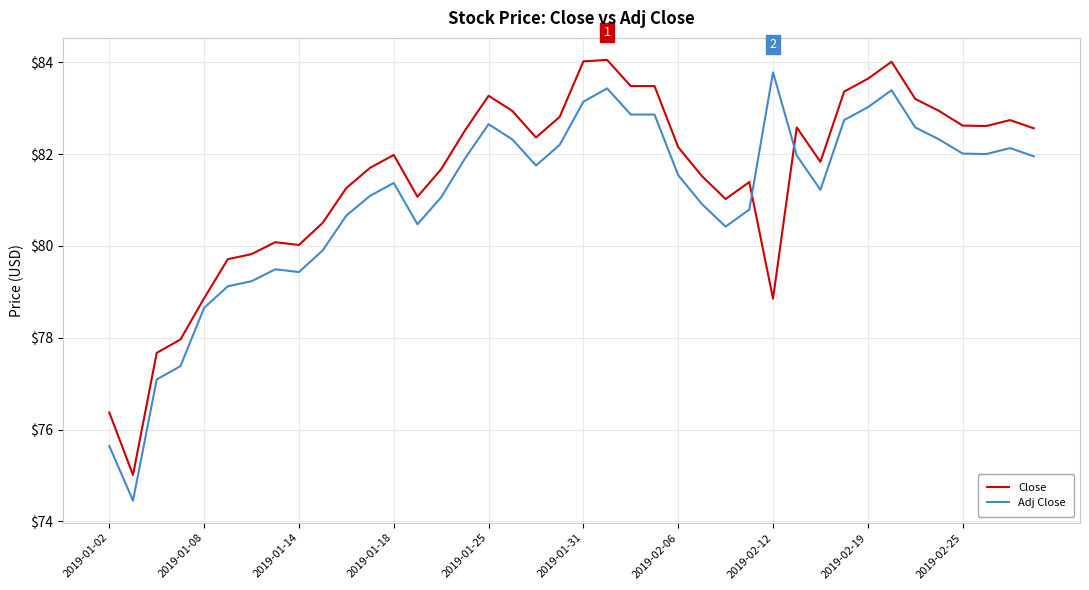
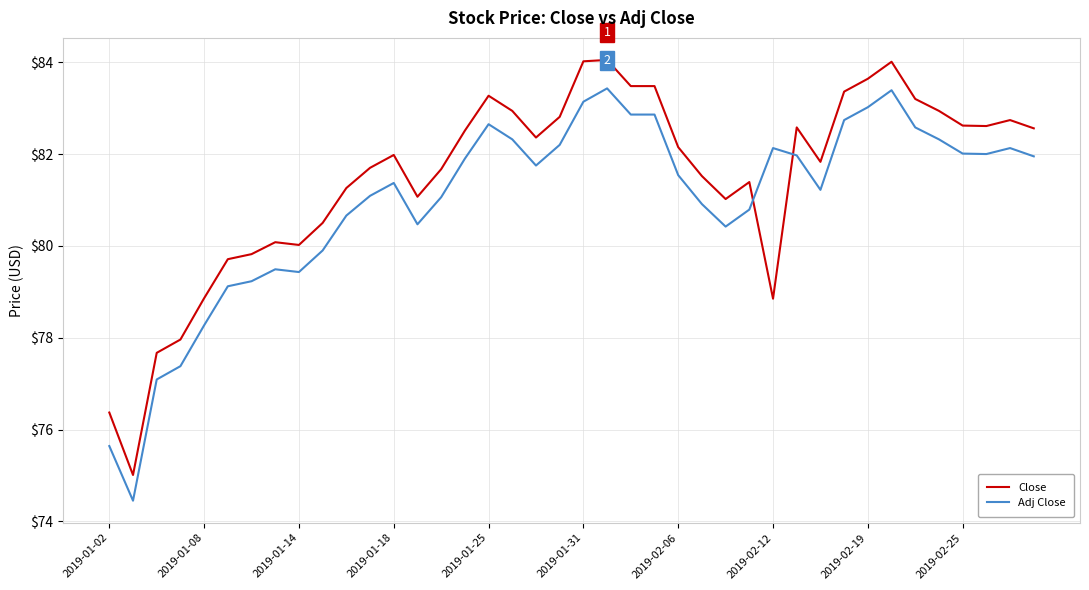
  {
    "Close": {
      "2019-01-02": "$76.4",
      "2019-01-08": "$78.9",
      "2019-01-14": "$80.0",
      "2019-01-18": "$82.0",
      "2019-01-25": "$83.3",
      "2019-01-31": "$84.0",
      "2019-02-06": "$82.2",
      "2019-02-12": "$78.9",
      "2019-02-19": "$83.6",
      "2019-02-25": "$82.6"
    },
    "Adj Close": {
      "2019-01-02": "$75.6",
-     "2019-01-08": "$78.7",
+     "2019-01-08": "$78.3",
      "2019-01-14": "$79.4",
      "2019-01-18": "$81.4",
      "2019-01-25": "$82.7",
      "2019-01-31": "$83.1",
      "2019-02-06": "$81.5",
-     "2019-02-12": "$83.8",
+     "2019-02-12": "$82.1",
      "2019-02-19": "$83.0",
      "2019-02-25": "$82.0"
    }
  }
